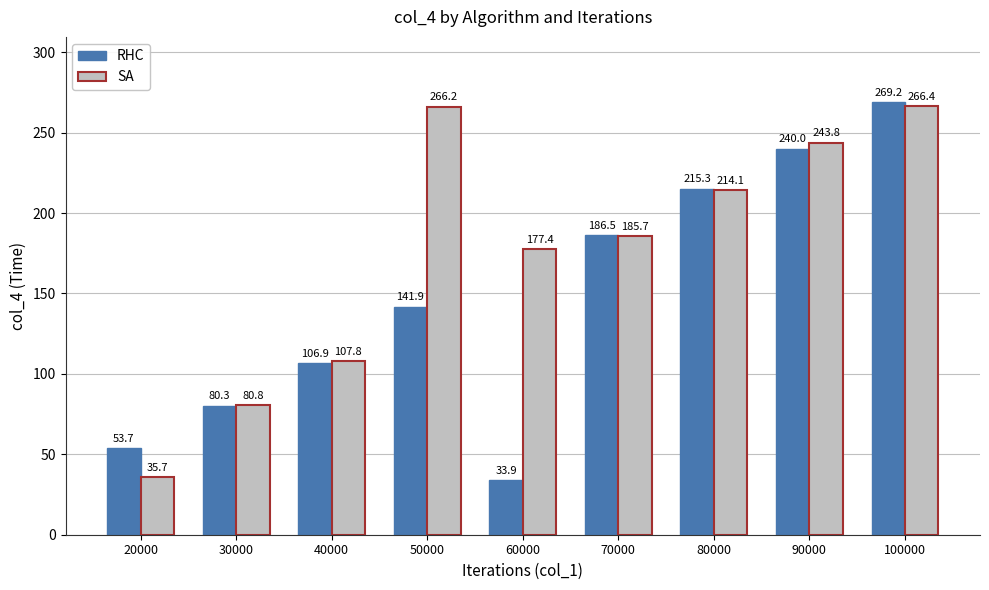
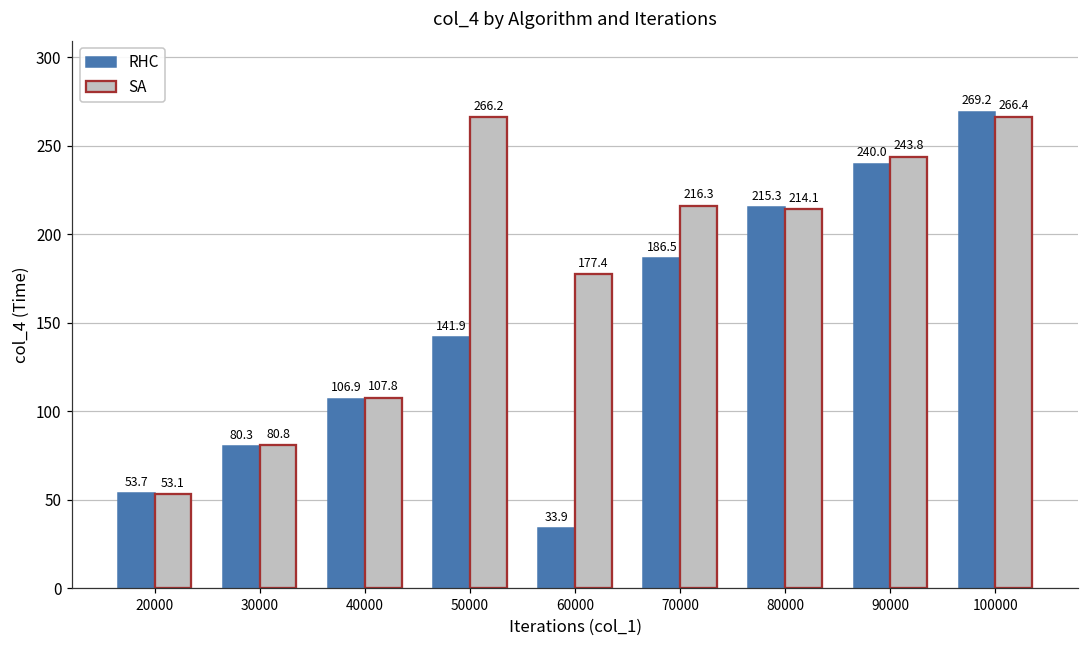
  {
    "RHC": {
      "20000": 53.7,
      "30000": 80.3,
      "40000": 106.9,
      "50000": 141.9,
      "60000": 33.9,
      "70000": 186.5,
      "80000": 215.3,
      "90000": 240.0,
      "100000": 269.2
    },
    "SA": {
-     "20000": 35.7,
+     "20000": 53.1,
      "30000": 80.8,
      "40000": 107.8,
      "50000": 266.2,
      "60000": 177.4,
-     "70000": 185.7,
+     "70000": 216.3,
      "80000": 214.1,
      "90000": 243.8,
      "100000": 266.4
    }
  }
